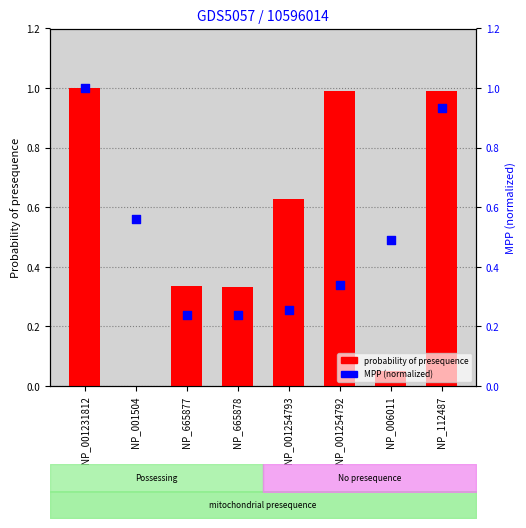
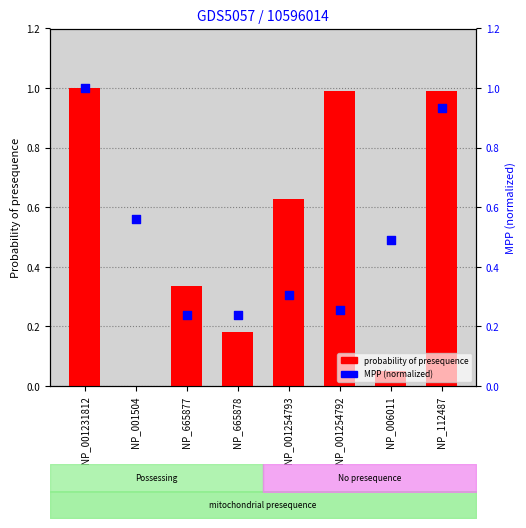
  {
    "probability of presequence": {
      "NP_001231812": 1.00,
      "NP_001504": 0.00,
      "NP_665877": 0.34,
-     "NP_665878": 0.33,
+     "NP_665878": 0.18,
      "NP_001254793": 0.63,
      "NP_001254792": 0.99,
      "NP_112487": 0.99
    },
    "MPP (normalized)": {
-     "NP_001254793": 0.25,
-     "NP_001254792": 0.34
+     "NP_001254793": 0.31,
+     "NP_001254792": 0.25
    }
  }
